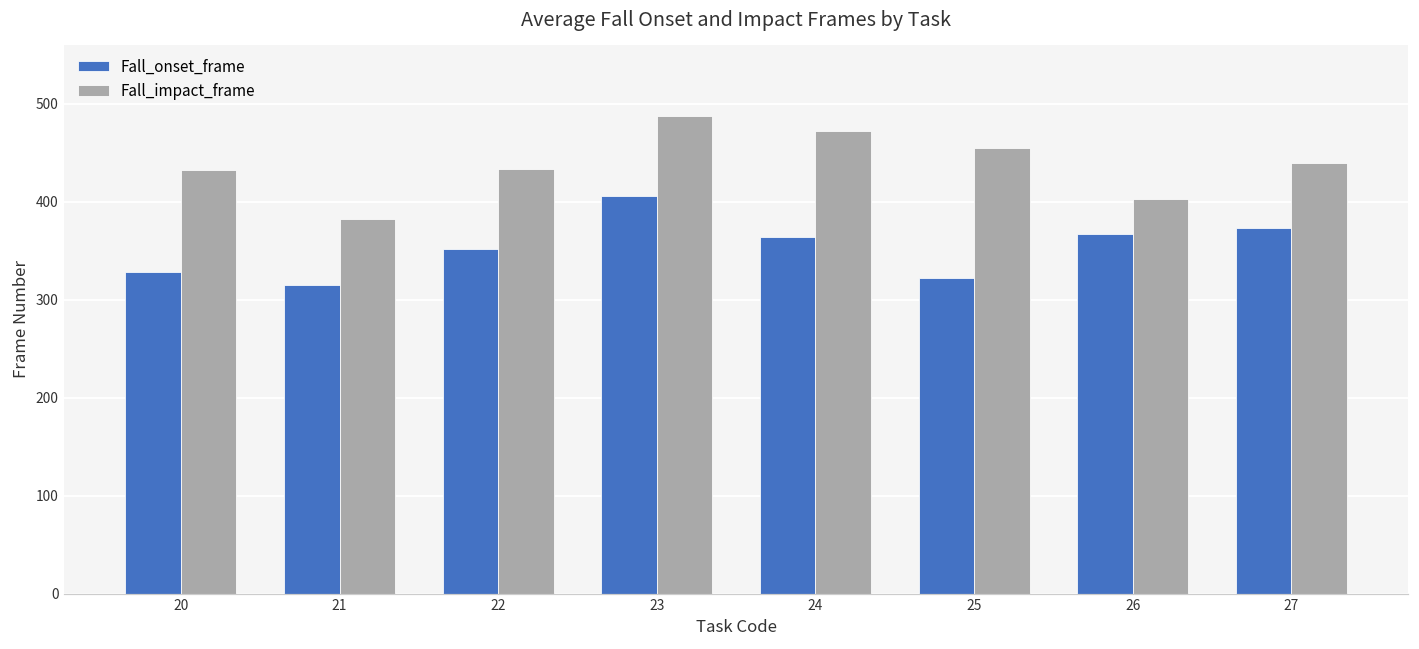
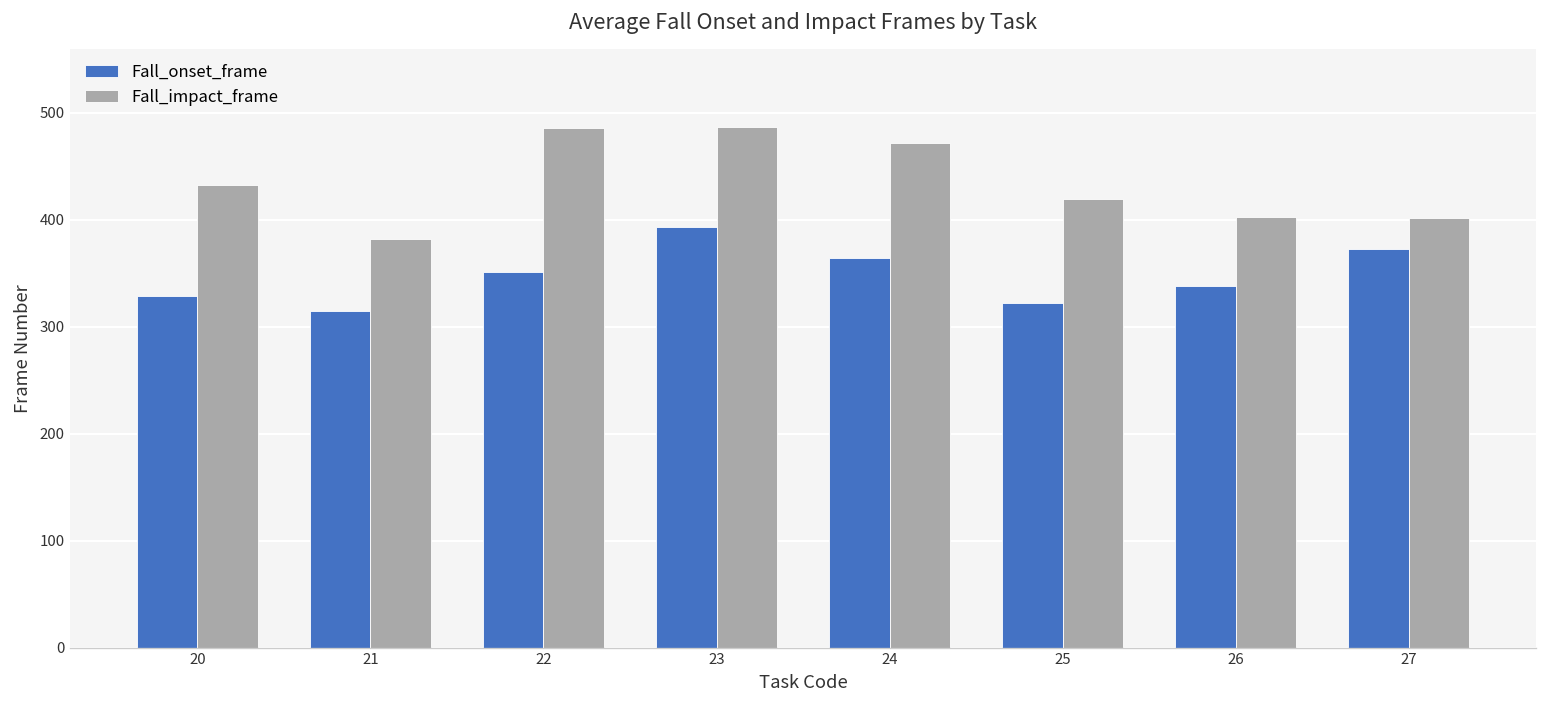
  {
    "Fall_onset_frame": {
      "20": 330,
      "21": 310,
      "22": 350,
-     "23": 410,
+     "23": 390,
      "24": 360,
      "25": 320,
-     "26": 370,
+     "26": 340,
      "27": 370
    },
    "Fall_impact_frame": {
      "20": 430,
      "21": 380,
-     "22": 430,
+     "22": 490,
      "23": 490,
      "24": 470,
-     "25": 460,
+     "25": 420,
      "26": 400,
-     "27": 440
+     "27": 400
    }
  }
